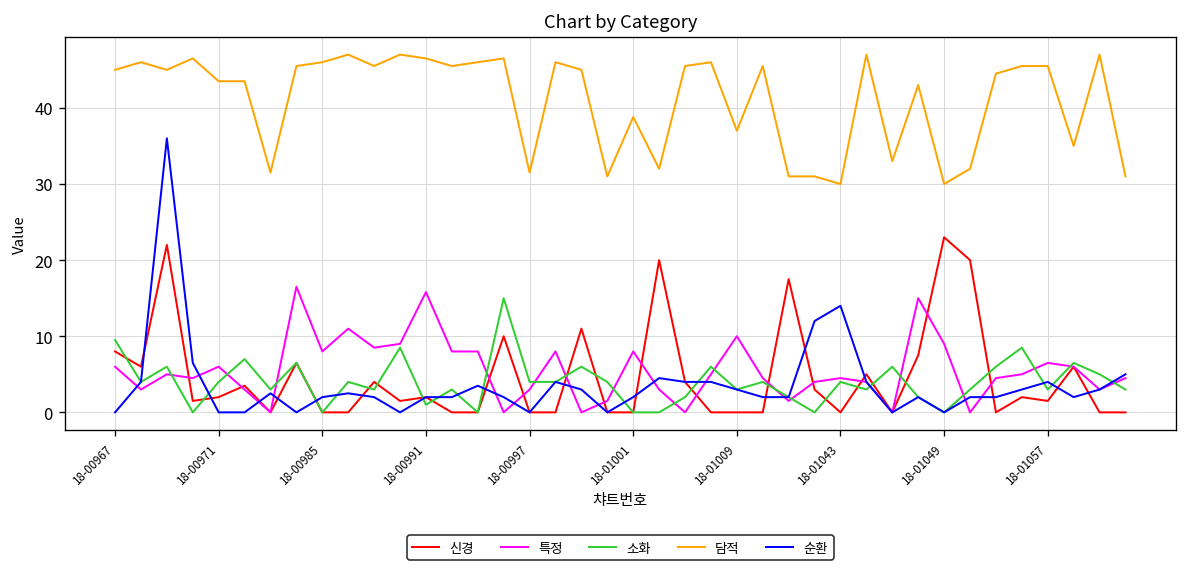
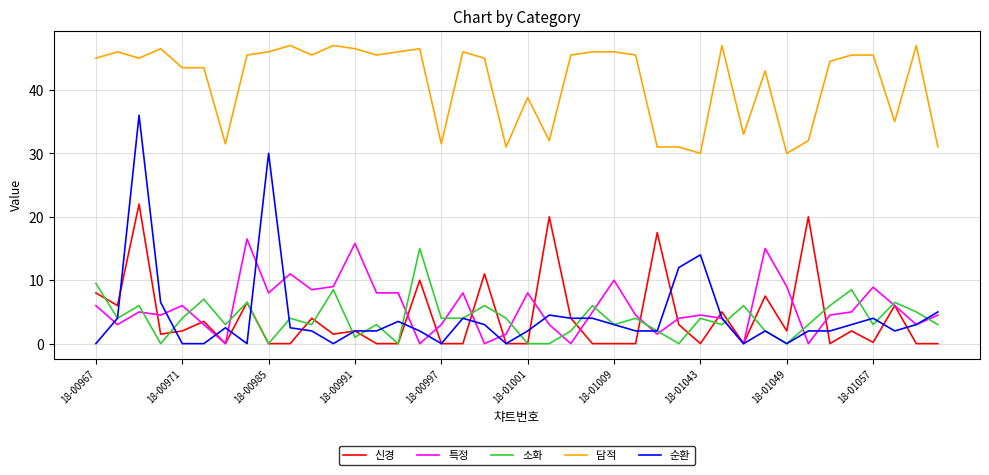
  {
    "신경": {
      "18-00967": 8,
      "18-00971": 2,
      "18-01009": 0,
      "18-01043": 0,
-     "18-01049": 23,
-     "18-01057": 2
+     "18-01049": 2,
+     "18-01057": 0
    },
    "특정": {
      "18-00967": 6,
      "18-00971": 6,
      "18-00985": 8,
      "18-00991": 16,
      "18-00997": 3,
      "18-01001": 8,
      "18-01009": 10,
      "18-01043": 5,
      "18-01049": 9,
-     "18-01057": 7
+     "18-01057": 9
    },
    "소화": {
      "18-00967": 10,
      "18-00971": 4,
      "18-00991": 1,
      "18-00997": 4,
      "18-01043": 4,
      "18-01057": 3
    },
    "담적": {
      "18-00967": 45,
      "18-00971": 44,
      "18-00985": 46,
      "18-00991": 47,
      "18-00997": 32,
      "18-01001": 39,
-     "18-01009": 37,
+     "18-01009": 46,
      "18-01043": 30,
      "18-01049": 30,
      "18-01057": 46
    },
    "순환": {
      "18-00967": 0,
      "18-00971": 0,
-     "18-00985": 2,
+     "18-00985": 30,
      "18-01001": 2,
      "18-01043": 14,
      "18-01057": 4
    }
  }
